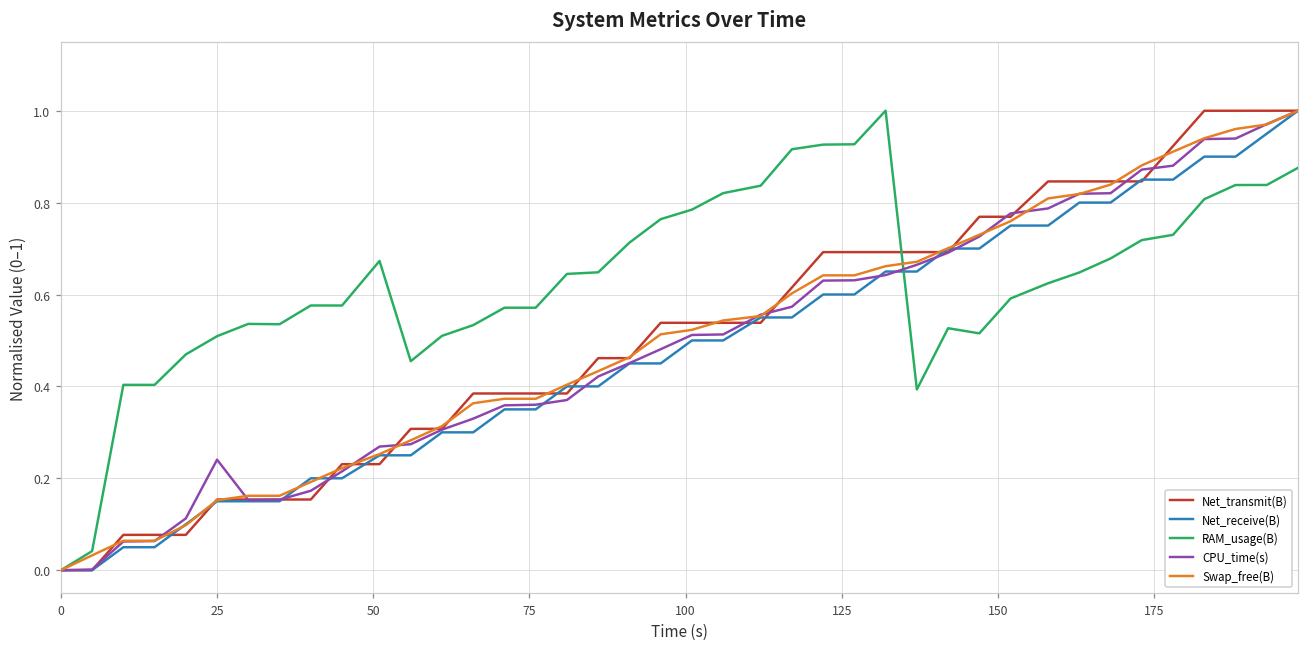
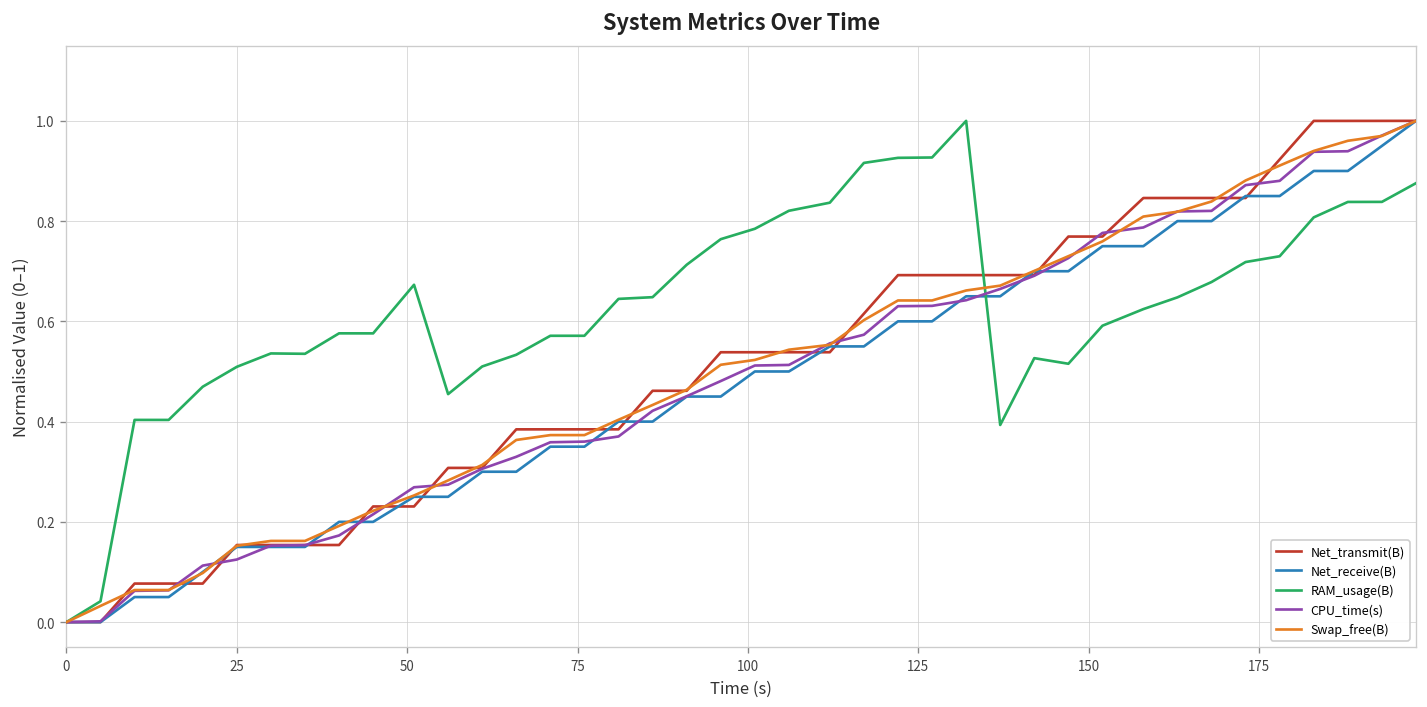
  {
    "RAM_usage(B)": {
      "25": 0.51
    },
    "CPU_time(s)": {
-     "25": 0.24
+     "25": 0.12
    }
  }
